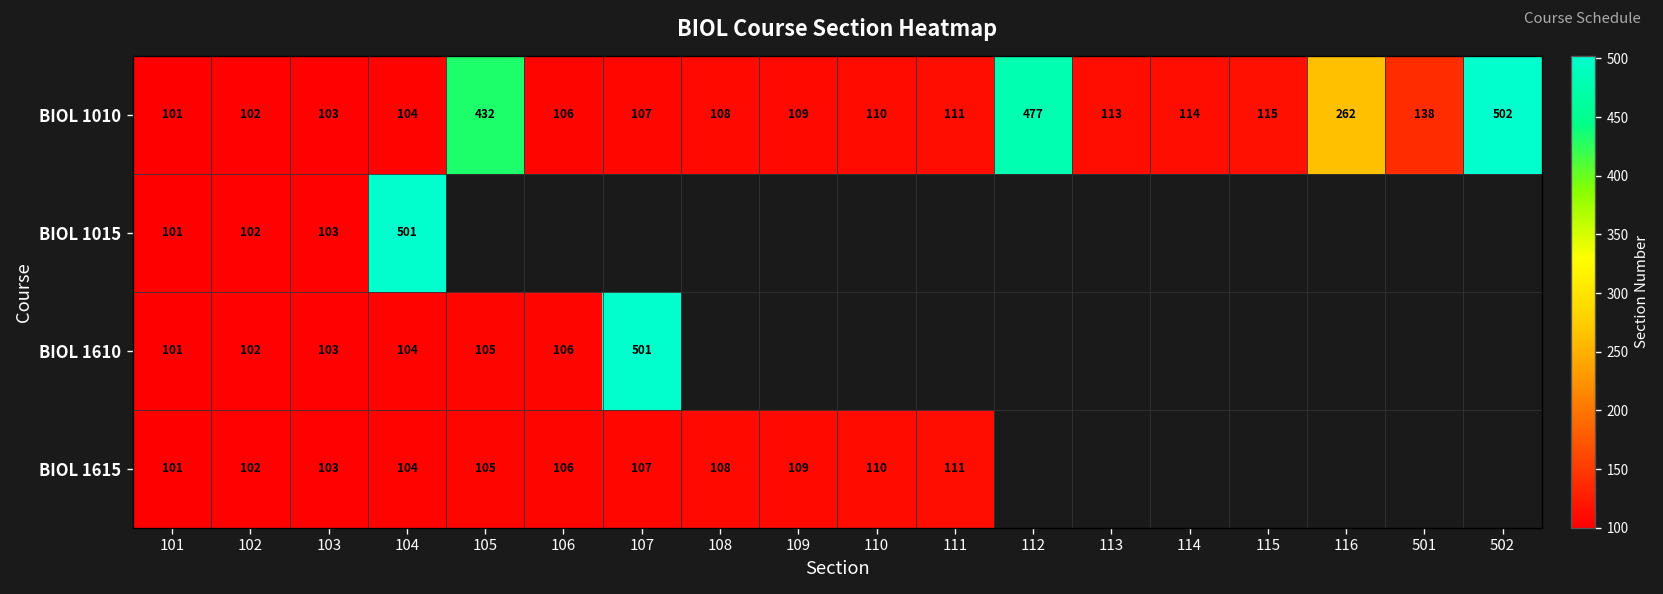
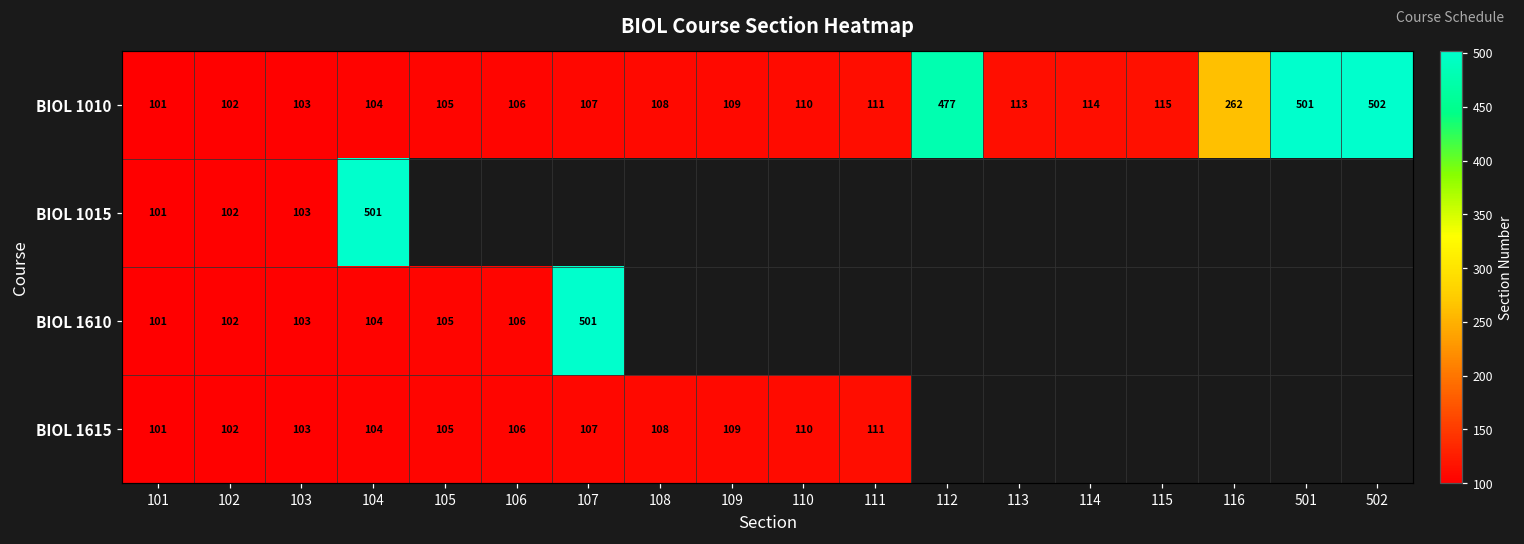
  {
    "BIOL 1010": {
      "101": 101,
      "102": 102,
      "103": 103,
      "104": 104,
-     "105": 432,
+     "105": 105,
      "106": 106,
      "107": 107,
      "108": 108,
      "109": 109,
      "110": 110,
      "111": 111,
      "112": 477,
      "113": 113,
      "114": 114,
      "115": 115,
      "116": 262,
-     "501": 138,
+     "501": 501,
      "502": 502
    },
    "BIOL 1015": {
      "101": 101,
      "102": 102,
      "103": 103,
      "104": 501
    },
    "BIOL 1610": {
      "101": 101,
      "102": 102,
      "103": 103,
      "104": 104,
      "105": 105,
      "106": 106,
      "107": 501
    },
    "BIOL 1615": {
      "101": 101,
      "102": 102,
      "103": 103,
      "104": 104,
      "105": 105,
      "106": 106,
      "107": 107,
      "108": 108,
      "109": 109,
      "110": 110,
      "111": 111
    }
  }
